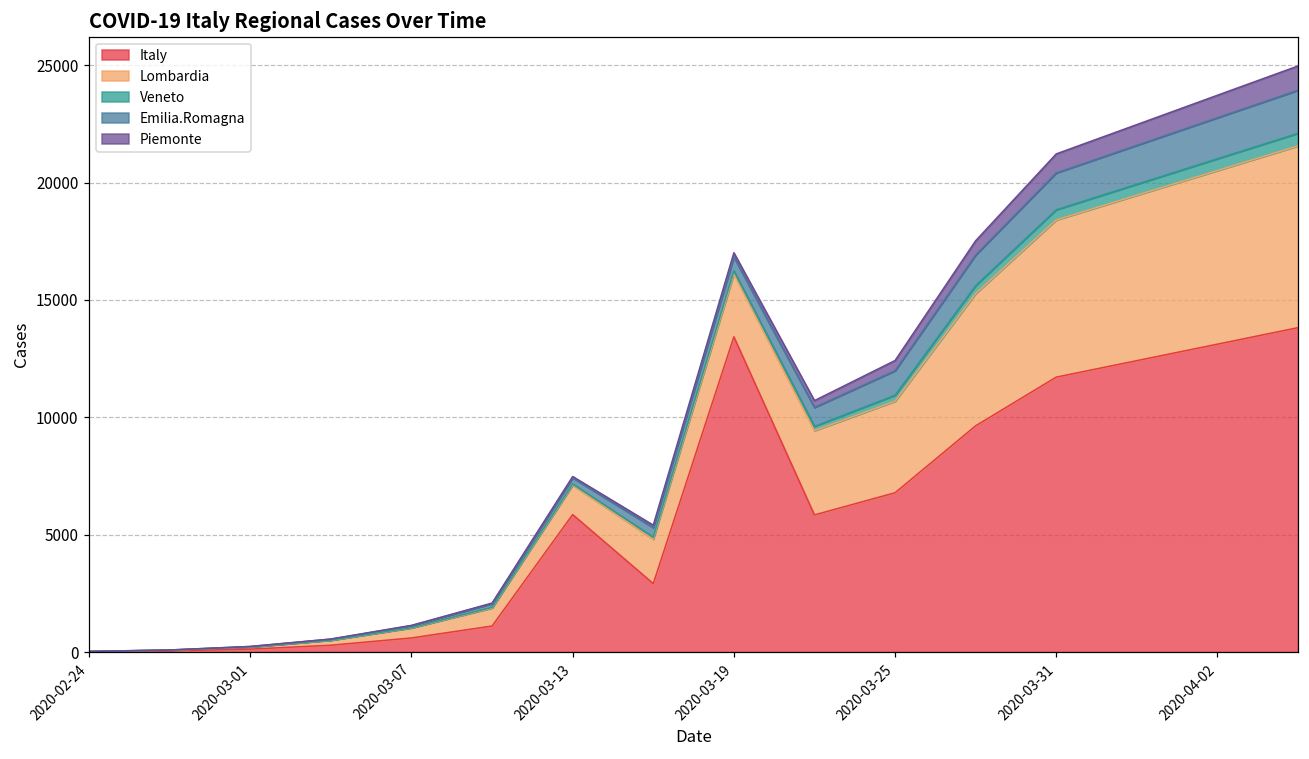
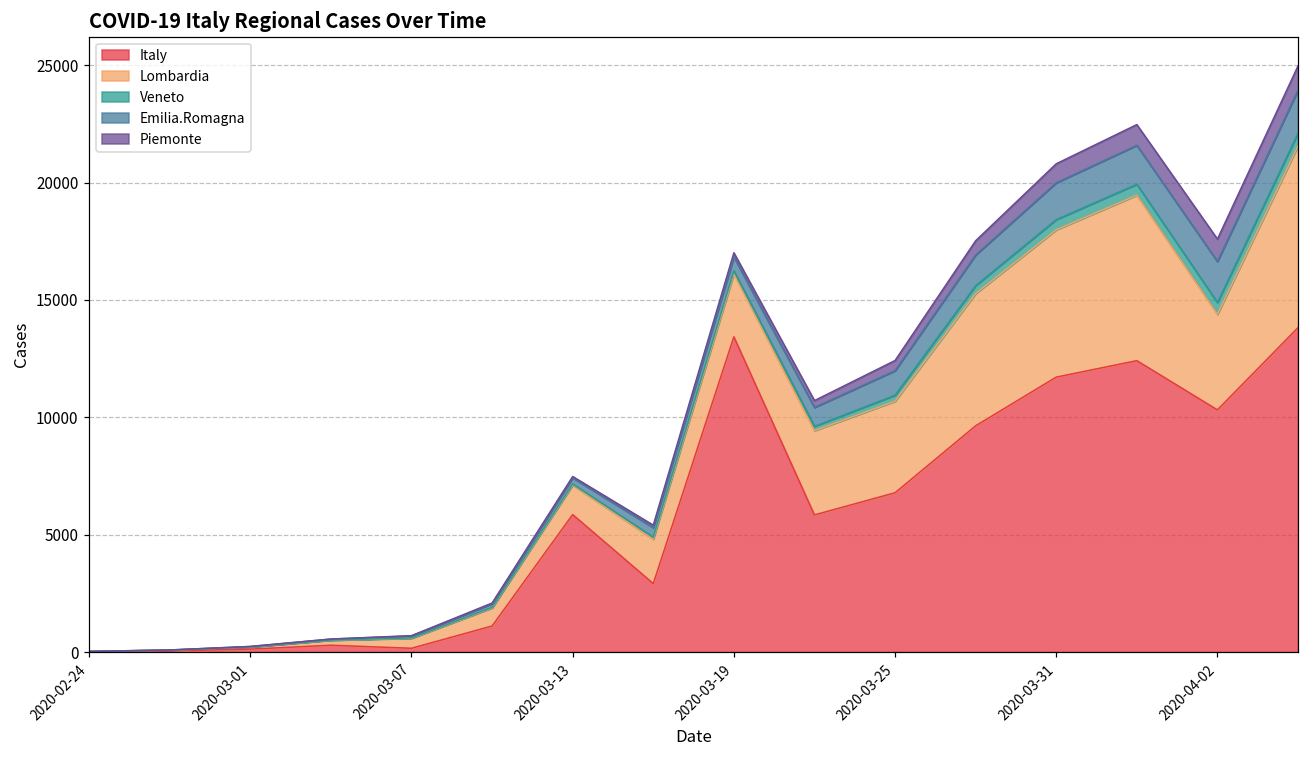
  {
    "Italy": {
-     "2020-03-07": 600,
+     "2020-03-07": 200,
      "2020-03-13": 5900,
      "2020-03-19": 13400,
      "2020-03-25": 6800,
      "2020-03-31": 11700,
-     "2020-04-02": 13100
+     "2020-04-02": 10300
    },
    "Lombardia": {
      "2020-03-19": 2700,
      "2020-03-25": 3900,
-     "2020-03-31": 6700,
-     "2020-04-02": 7400
+     "2020-03-31": 6300,
+     "2020-04-02": 4100
    },
    "Piemonte": {
      "2020-03-19": 200,
      "2020-03-25": 400,
      "2020-03-31": 800,
      "2020-04-02": 1000
    }
  }
